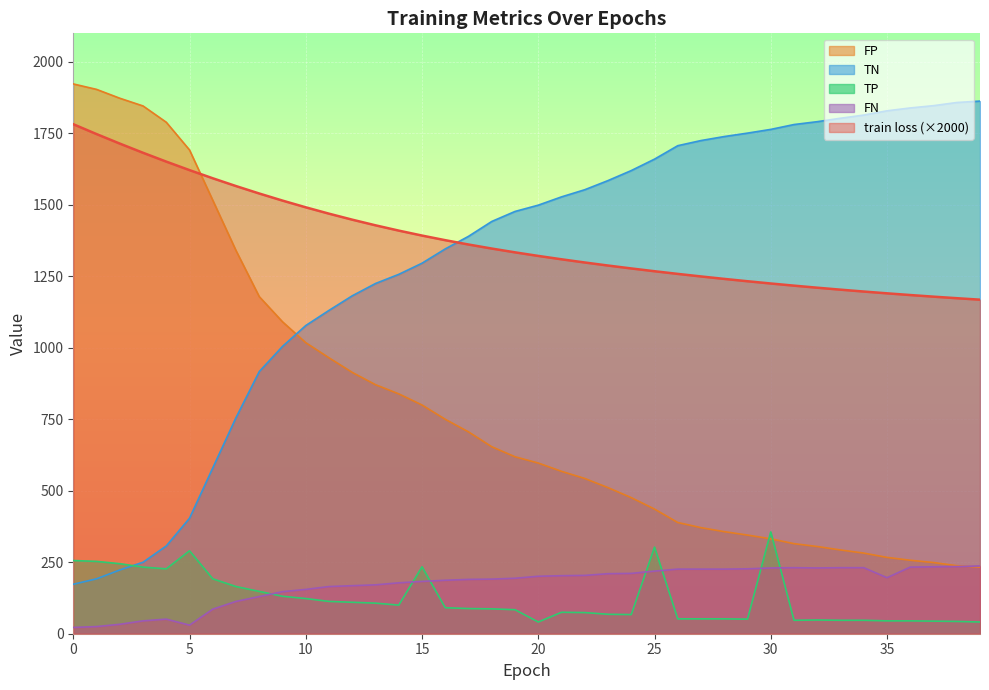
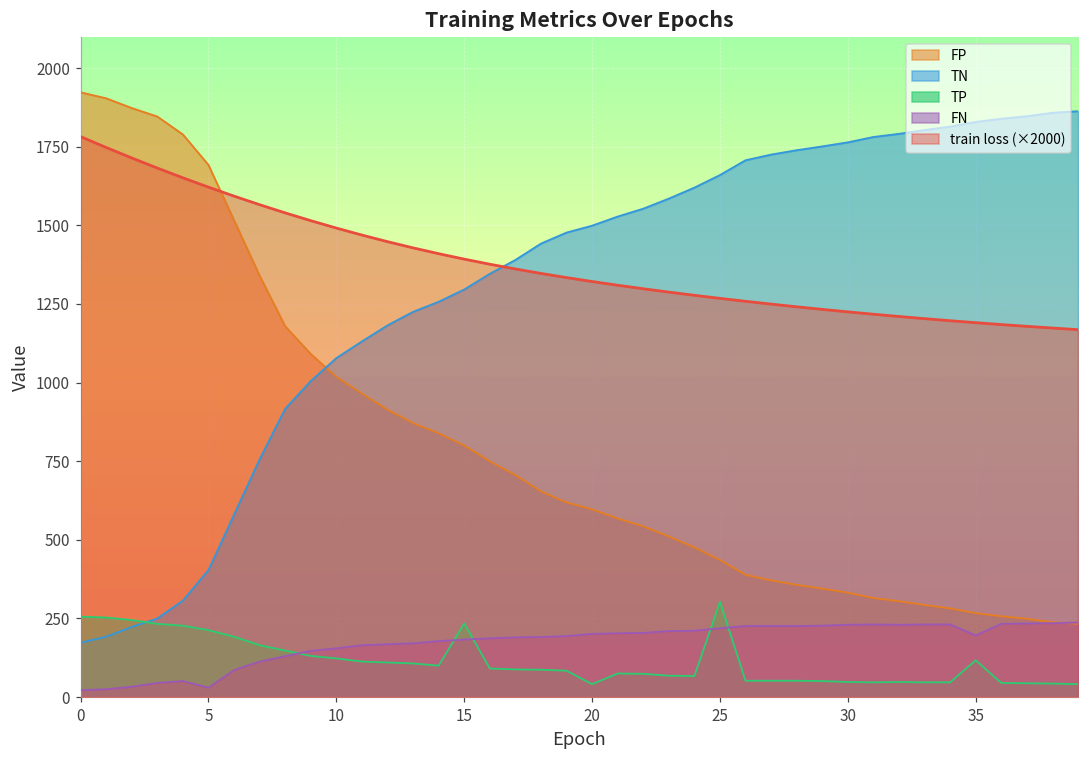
  {
    "TN": {
      "0": 170,
      "5": 400,
      "10": 1080,
      "15": 1300,
      "20": 1500,
      "25": 1660,
      "30": 1760
    },
    "TP": {
      "0": 260,
-     "5": 290,
+     "5": 210,
      "10": 120,
      "15": 230,
      "20": 40,
      "25": 300,
-     "30": 360,
-     "35": 50
+     "30": 50,
+     "35": 120
    },
    "FN": {
      "0": 20,
      "5": 30,
      "10": 160,
      "15": 180,
      "20": 200,
      "25": 220,
      "30": 230,
      "35": 200
    }
  }
